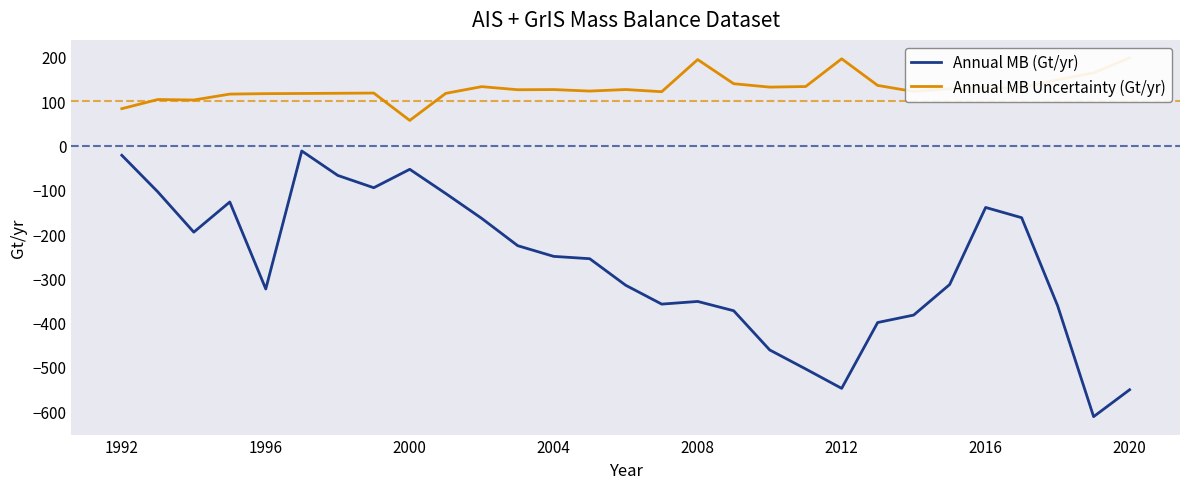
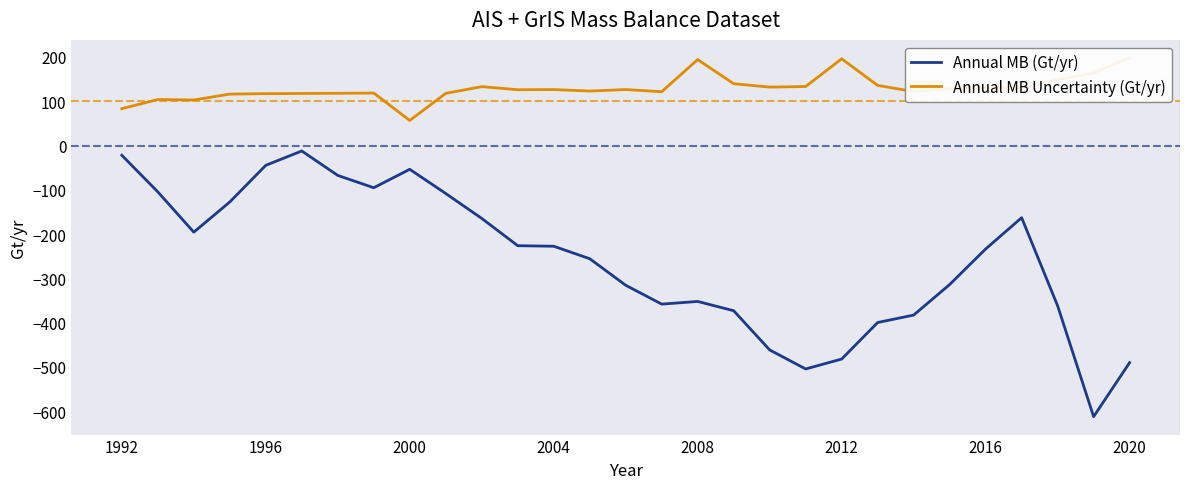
  {
    "Annual MB (Gt/yr)": {
      "1992": -20,
-     "1996": -320,
+     "1996": -40,
      "2000": -50,
-     "2004": -250,
+     "2004": -230,
      "2008": -350,
-     "2012": -550,
-     "2016": -140,
-     "2020": -550
+     "2012": -480,
+     "2016": -230,
+     "2020": -490
    },
    "Annual MB Uncertainty (Gt/yr)": {
      "1992": 80,
      "1996": 120,
      "2000": 60,
      "2004": 130,
      "2008": 190,
      "2012": 200
    }
  }
